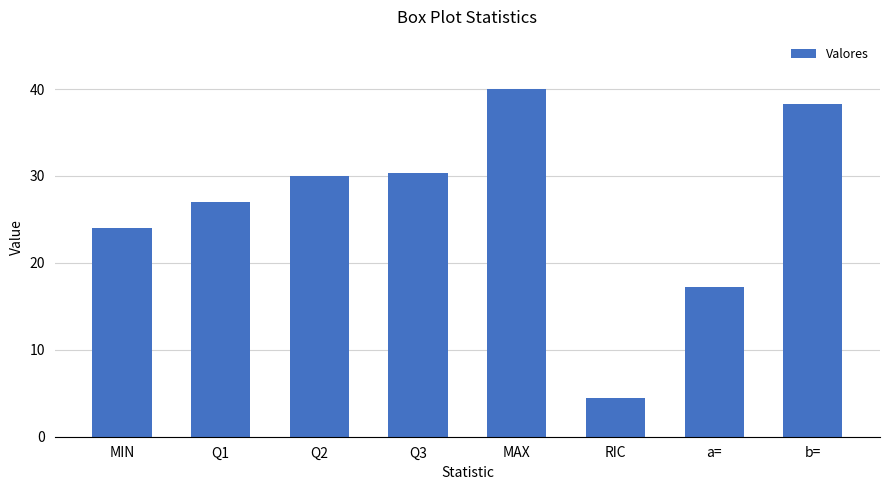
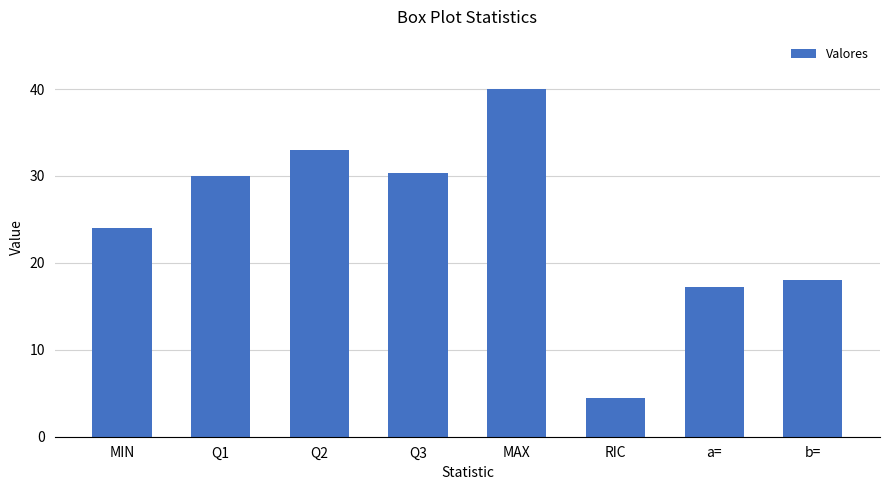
  {
    "MIN": 24,
-   "Q1": 27,
-   "Q2": 30,
+   "Q1": 30,
+   "Q2": 33,
    "Q3": 30,
    "MAX": 40,
    "RIC": 5,
    "a=": 17,
-   "b=": 38
+   "b=": 18
  }
